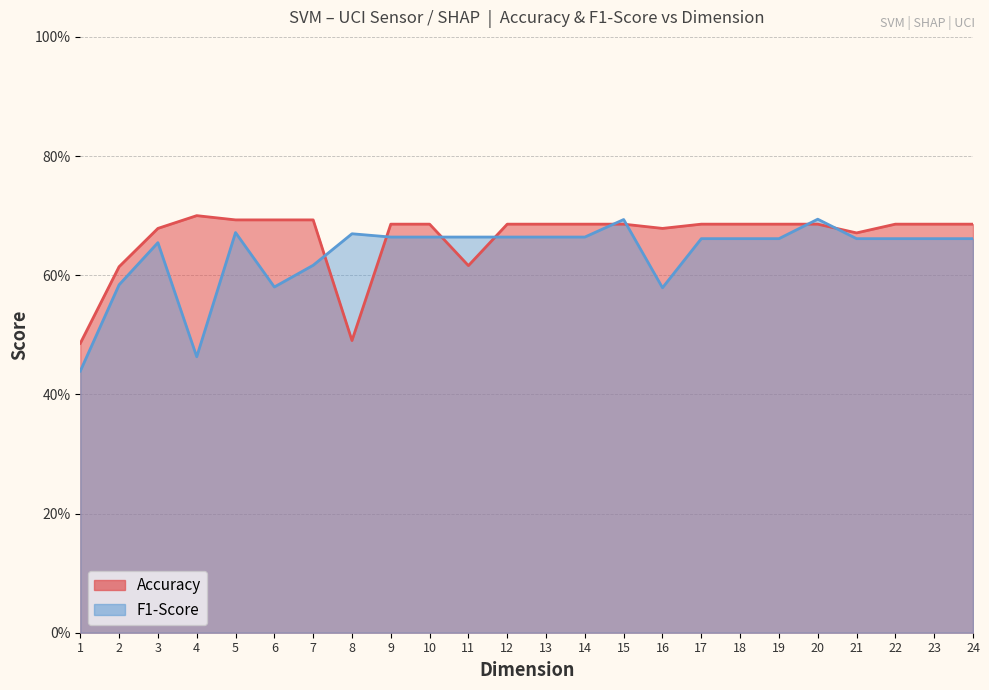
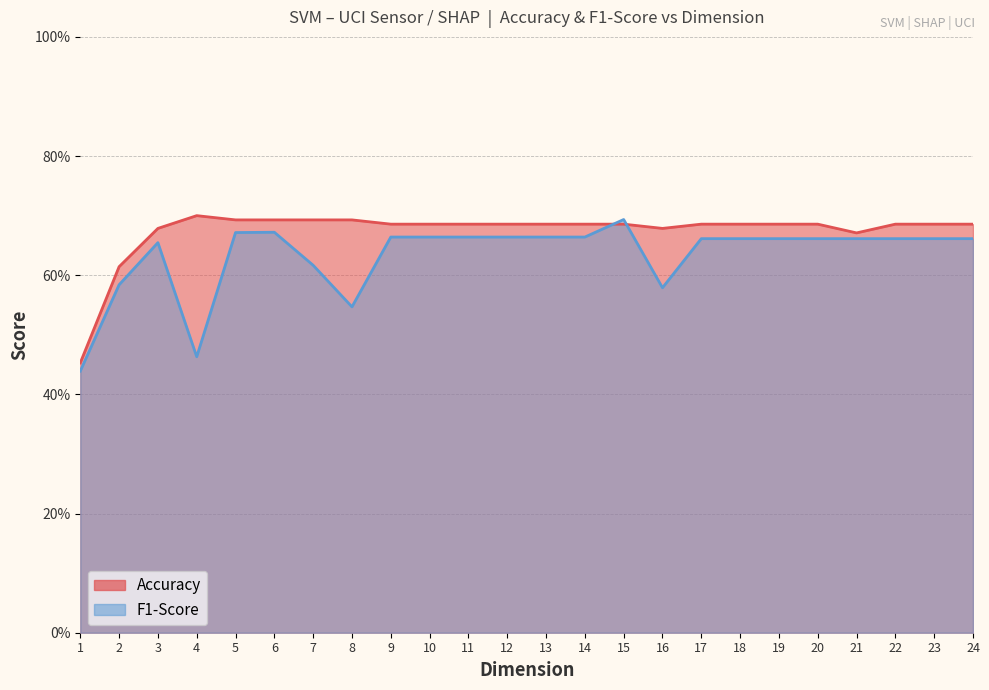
  {
    "Accuracy": {
-     "1": "49%",
+     "1": "45%",
      "2": "61%",
      "3": "68%",
      "4": "70%",
      "5": "69%",
      "6": "69%",
      "7": "69%",
-     "8": "49%",
+     "8": "69%",
      "9": "69%",
      "10": "69%",
-     "11": "62%",
+     "11": "69%",
      "12": "69%",
      "13": "69%",
      "14": "69%",
      "15": "69%",
      "16": "68%",
      "17": "69%",
      "18": "69%",
      "19": "69%",
      "20": "69%",
      "21": "67%",
      "22": "69%",
      "23": "69%",
      "24": "69%"
    },
    "F1-Score": {
      "1": "44%",
      "2": "58%",
      "3": "65%",
      "4": "46%",
      "5": "67%",
-     "6": "58%",
+     "6": "67%",
      "7": "62%",
-     "8": "67%",
+     "8": "55%",
      "9": "66%",
      "10": "66%",
      "11": "66%",
      "12": "66%",
      "13": "66%",
      "14": "66%",
      "15": "69%",
      "16": "58%",
      "17": "66%",
      "18": "66%",
      "19": "66%",
-     "20": "69%",
+     "20": "66%",
      "21": "66%",
      "22": "66%",
      "23": "66%",
      "24": "66%"
    }
  }
